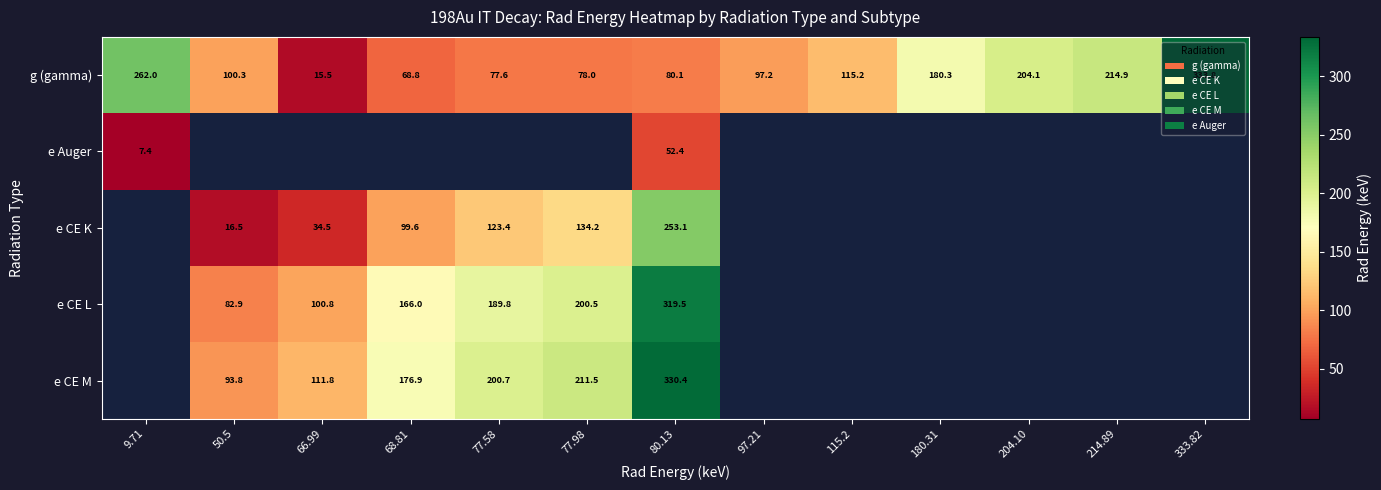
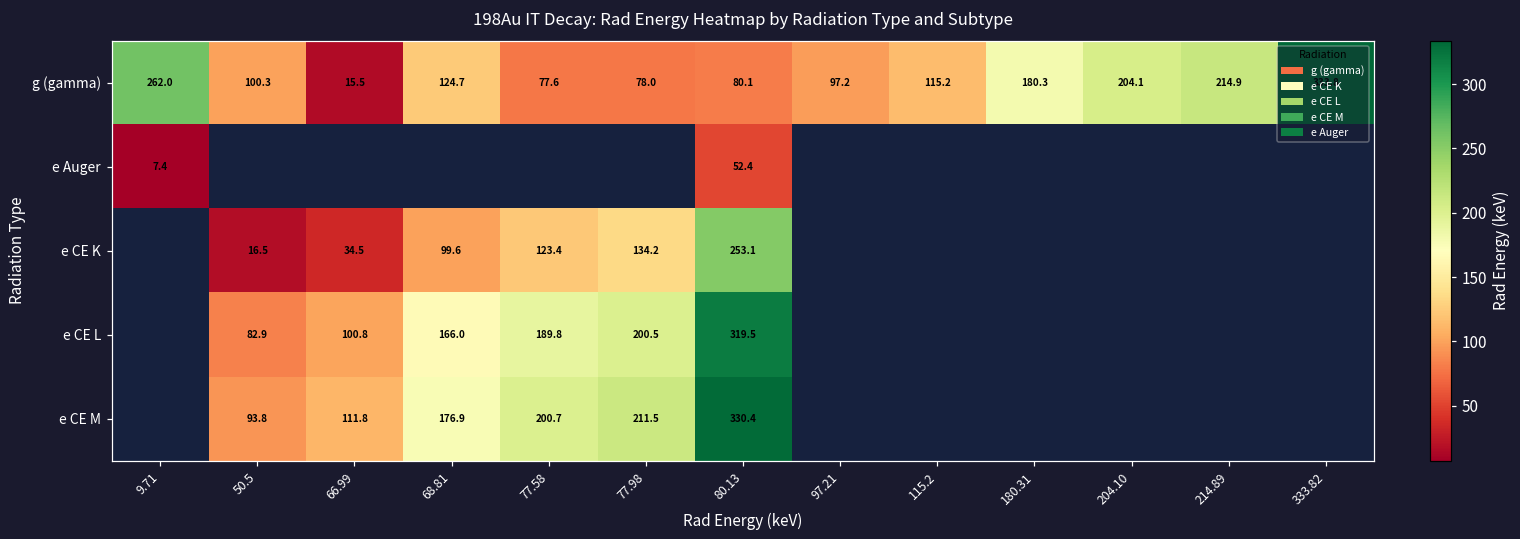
  {
    "g (gamma)": {
      "9.71": 262.0,
      "50.5": 100.3,
      "66.99": 15.5,
-     "68.81": 68.8,
+     "68.81": 124.7,
      "77.58": 77.6,
      "77.98": 78.0,
      "80.13": 80.1,
      "97.21": 97.2,
      "115.2": 115.2,
      "180.31": 180.3,
      "204.10": 204.1,
      "214.89": 214.9
    },
    "e Auger": {
      "9.71": 7.4,
      "80.13": 52.4
    },
    "e CE K": {
      "50.5": 16.5,
      "66.99": 34.5,
      "68.81": 99.6,
      "77.58": 123.4,
      "77.98": 134.2,
      "80.13": 253.1
    },
    "e CE L": {
      "50.5": 82.9,
      "66.99": 100.8,
      "68.81": 166.0,
      "77.58": 189.8,
      "77.98": 200.5,
      "80.13": 319.5
    },
    "e CE M": {
      "50.5": 93.8,
      "66.99": 111.8,
      "68.81": 176.9,
      "77.58": 200.7,
      "77.98": 211.5,
      "80.13": 330.4
    }
  }
